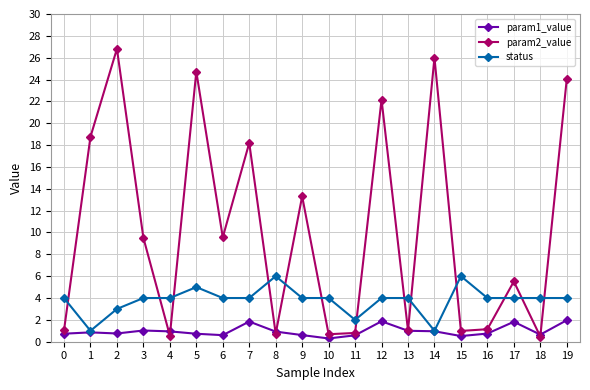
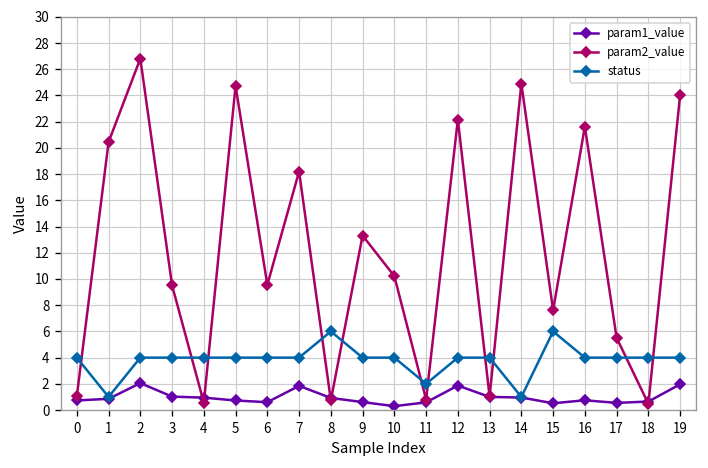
  {
    "param1_value": {
      "0": 0.7,
-     "2": 0.8,
+     "2": 2.1,
      "3": 1.0,
      "4": 0.9,
      "5": 0.7,
      "6": 0.6,
      "7": 1.8,
      "9": 0.6,
      "10": 0.3,
      "12": 1.9,
      "15": 0.5,
      "16": 0.7,
-     "17": 1.8,
+     "17": 0.5,
      "19": 2.0
    },
    "param2_value": {
      "0": 1.0,
-     "1": 18.8,
+     "1": 20.4,
      "2": 26.8,
      "3": 9.5,
      "4": 0.6,
      "5": 24.7,
      "6": 9.6,
      "7": 18.2,
      "9": 13.3,
-     "10": 0.7,
+     "10": 10.2,
      "12": 22.2,
-     "14": 26.0,
-     "15": 1.0,
-     "16": 1.1,
+     "14": 24.9,
+     "15": 7.6,
+     "16": 21.6,
      "17": 5.5,
      "19": 24.0
    },
    "status": {
      "0": 4,
-     "2": 3,
+     "2": 4,
      "3": 4,
      "4": 4,
-     "5": 5,
+     "5": 4,
      "6": 4,
      "7": 4,
      "8": 6,
      "9": 4,
      "10": 4,
      "11": 2,
      "12": 4,
      "13": 4,
      "15": 6,
      "16": 4,
      "17": 4,
      "18": 4,
      "19": 4
    }
  }
